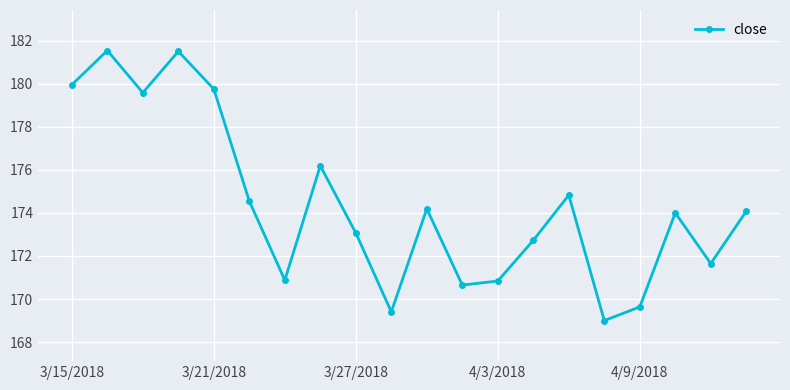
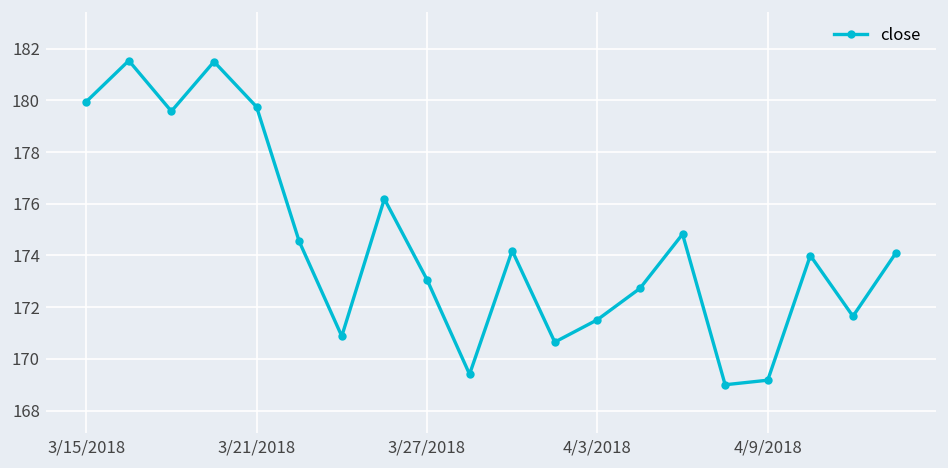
  {
    "3/15/2018": 179.9,
    "3/21/2018": 179.7,
    "3/27/2018": 173.1,
-   "4/3/2018": 170.8,
-   "4/9/2018": 169.6
+   "4/3/2018": 171.5,
+   "4/9/2018": 169.2
  }
